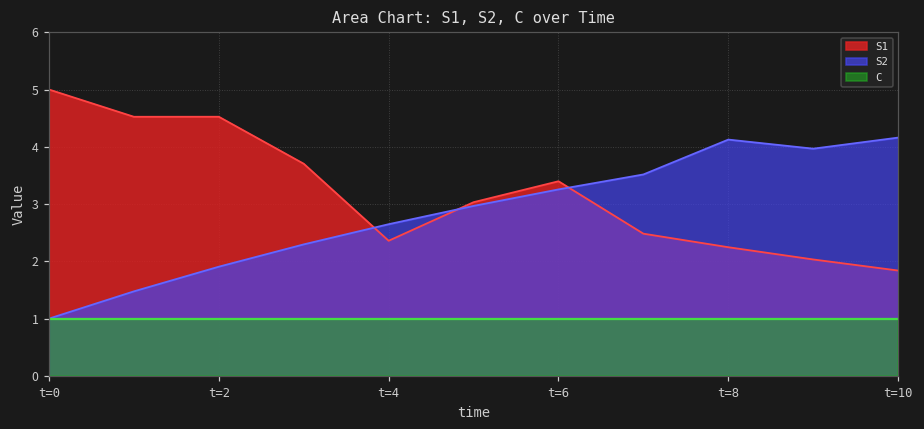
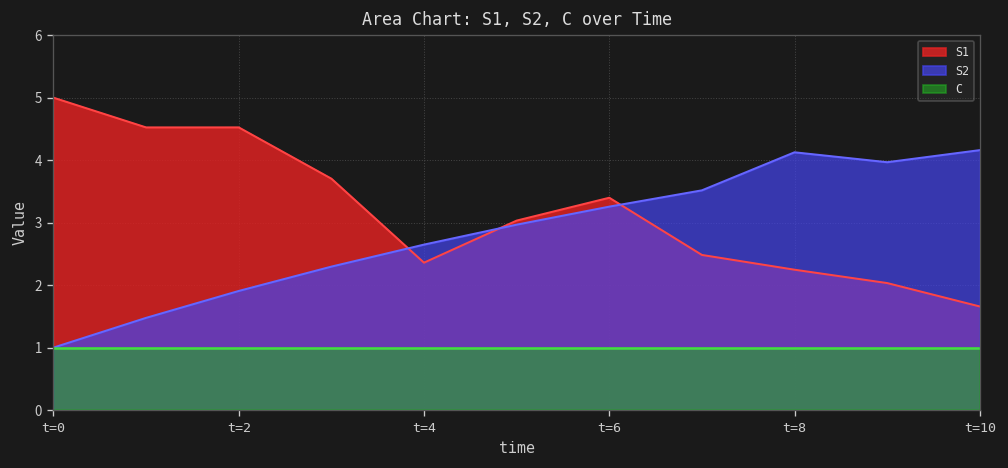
  {
    "S1": {
      "t=0": 5.0,
      "t=2": 4.5,
      "t=4": 2.4,
      "t=6": 3.4,
      "t=8": 2.2,
-     "t=10": 1.8
+     "t=10": 1.7
    },
    "S2": {
      "t=2": 1.9,
      "t=4": 2.6,
      "t=6": 3.3,
      "t=8": 4.1,
      "t=10": 4.2
    },
    "C": {
      "t=2": 1.0,
      "t=4": 1.0,
      "t=6": 1.0,
      "t=8": 1.0,
      "t=10": 1.0
    }
  }
